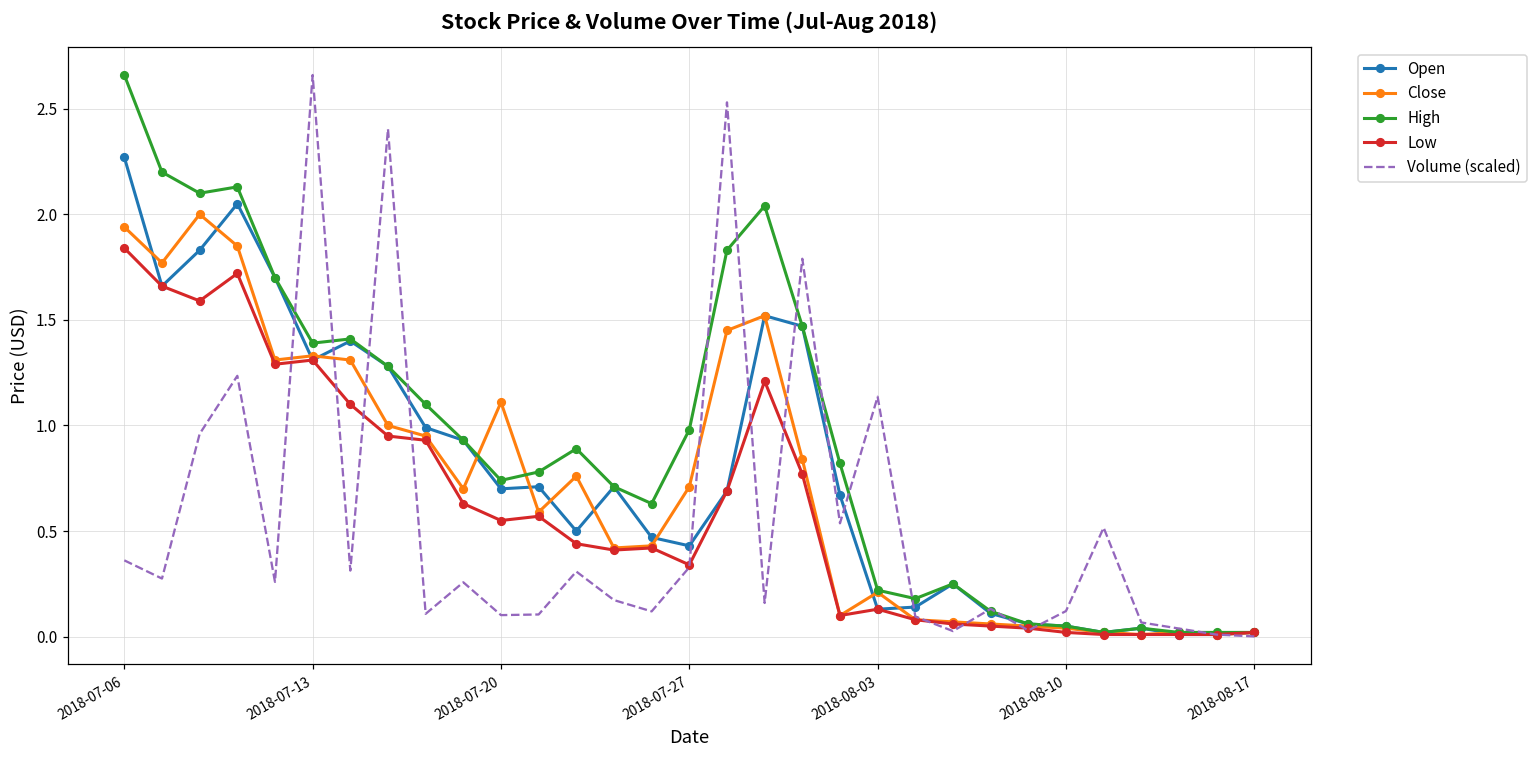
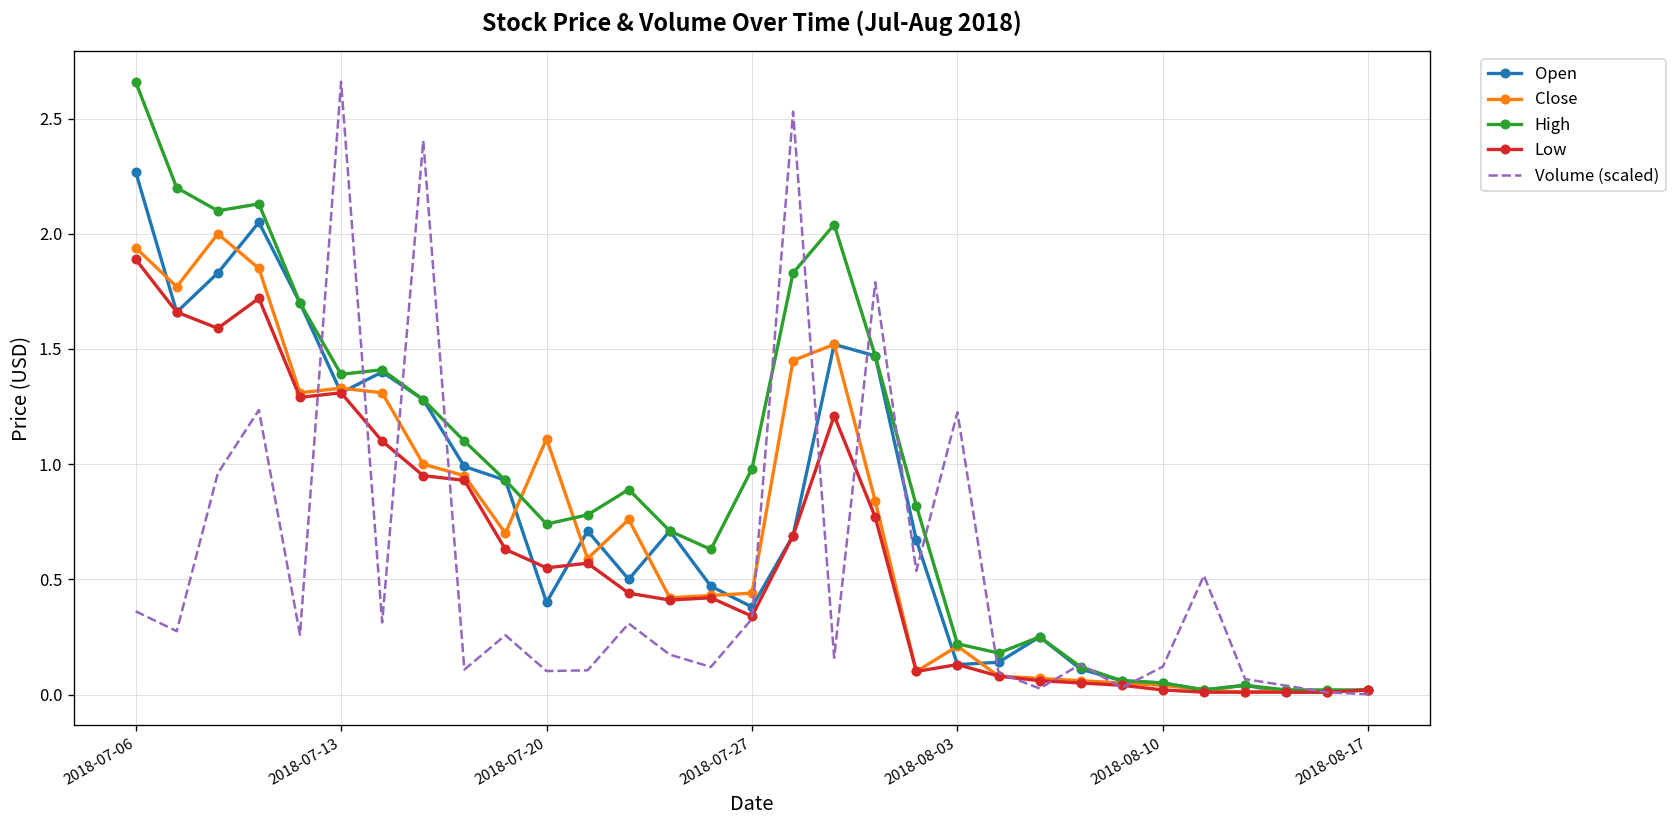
  {
    "Open": {
      "2018-07-06": 2.27,
-     "2018-07-20": 0.7,
-     "2018-07-27": 0.43
+     "2018-07-20": 0.4,
+     "2018-07-27": 0.38
    },
    "Close": {
      "2018-07-06": 1.94,
      "2018-07-13": 1.33,
      "2018-07-20": 1.11,
-     "2018-07-27": 0.71
+     "2018-07-27": 0.44
    },
    "High": {
      "2018-07-06": 2.66,
      "2018-07-13": 1.39,
      "2018-07-20": 0.74,
      "2018-07-27": 0.98
    },
    "Low": {
-     "2018-07-06": 1.84,
+     "2018-07-06": 1.89,
      "2018-07-20": 0.55,
      "2018-08-10": 0.02
    },
    "Volume (scaled)": {
      "2018-07-06": 0.36,
      "2018-07-13": 2.66,
      "2018-07-20": 0.10,
-     "2018-08-03": 1.14,
+     "2018-08-03": 1.23,
      "2018-08-10": 0.12,
      "2018-08-17": 0.00
    }
  }
